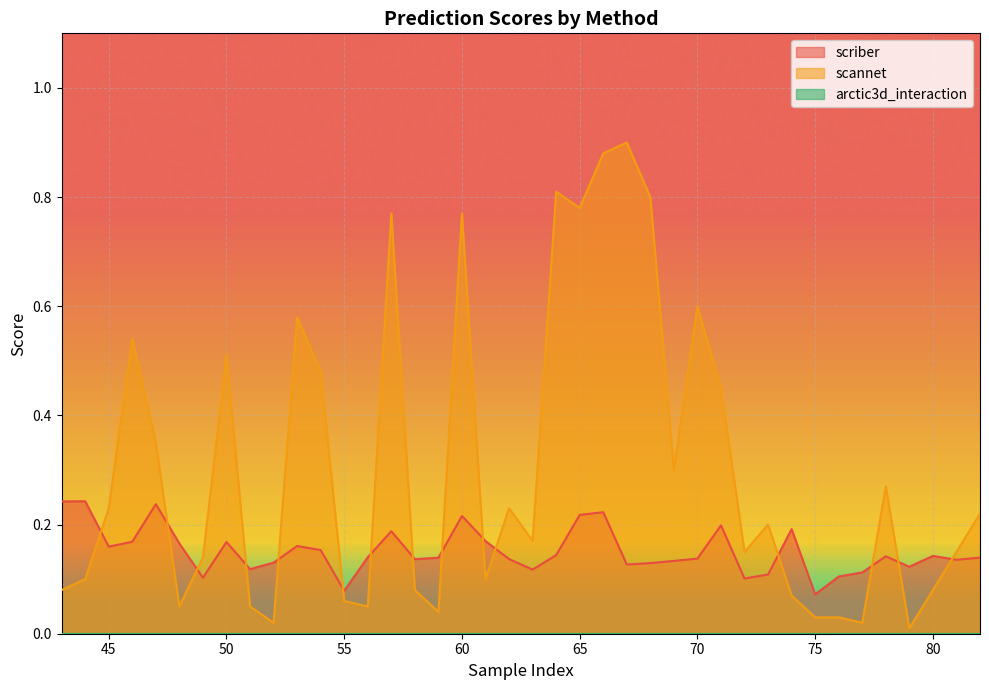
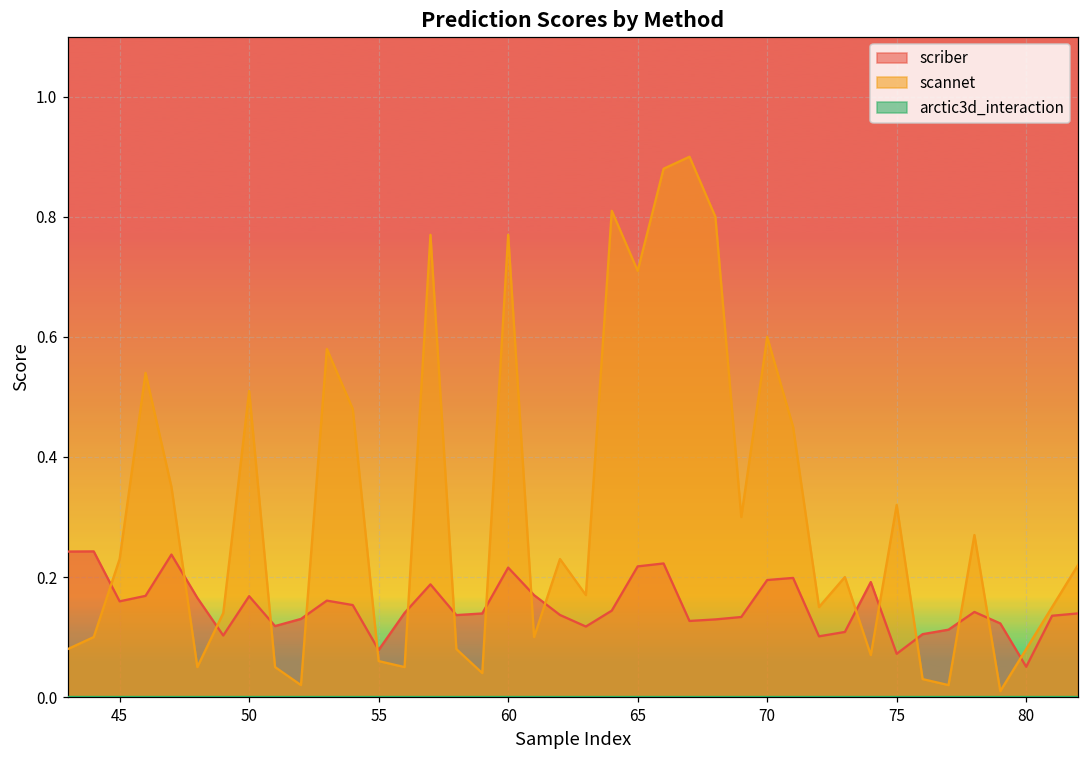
  {
    "scriber": {
      "45": 0.16,
      "50": 0.17,
      "55": 0.08,
      "60": 0.22,
      "65": 0.22,
-     "70": 0.14,
+     "70": 0.20,
      "75": 0.07,
-     "80": 0.14
+     "80": 0.05
    },
    "scannet": {
      "45": 0.23,
      "50": 0.51,
      "55": 0.06,
      "60": 0.77,
-     "65": 0.78,
+     "65": 0.71,
      "70": 0.60,
-     "75": 0.03,
+     "75": 0.32,
      "80": 0.08
    },
    "arctic3d_interaction": {
      "45": 0.00,
      "50": 0.00,
      "55": 0.00,
      "60": 0.00,
      "65": 0.00,
      "70": 0.00,
      "75": 0.00,
      "80": 0.00
    }
  }
